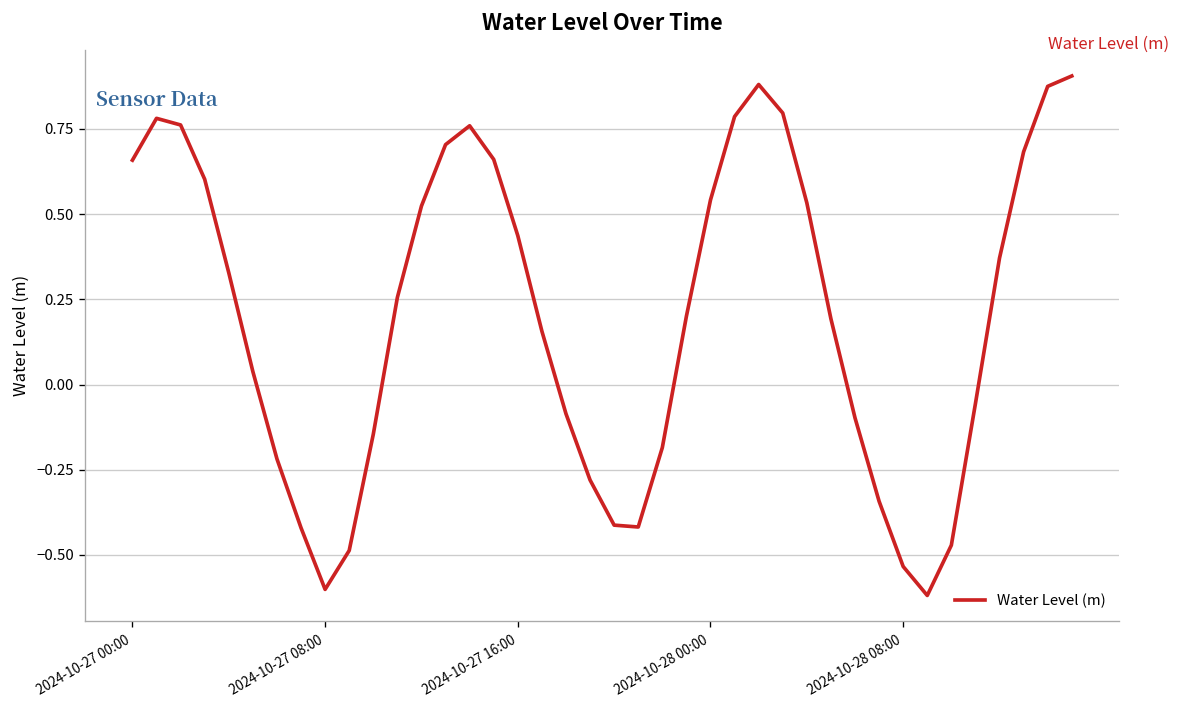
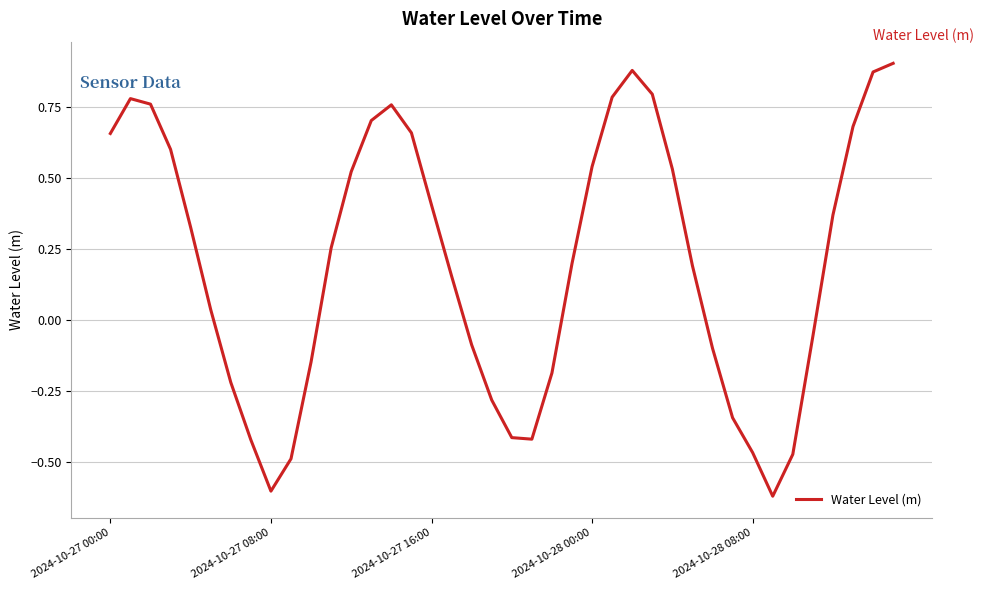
  {
    "2024-10-27 00:00": 0.66,
    "2024-10-27 08:00": -0.60,
-   "2024-10-27 16:00": 0.44,
+   "2024-10-27 16:00": 0.41,
    "2024-10-28 00:00": 0.54,
-   "2024-10-28 08:00": -0.53
+   "2024-10-28 08:00": -0.47
  }
